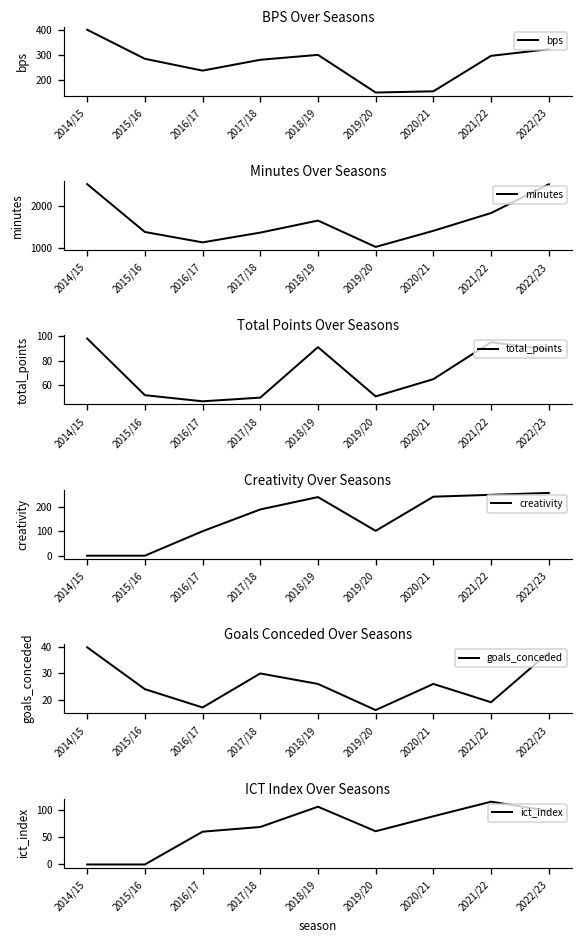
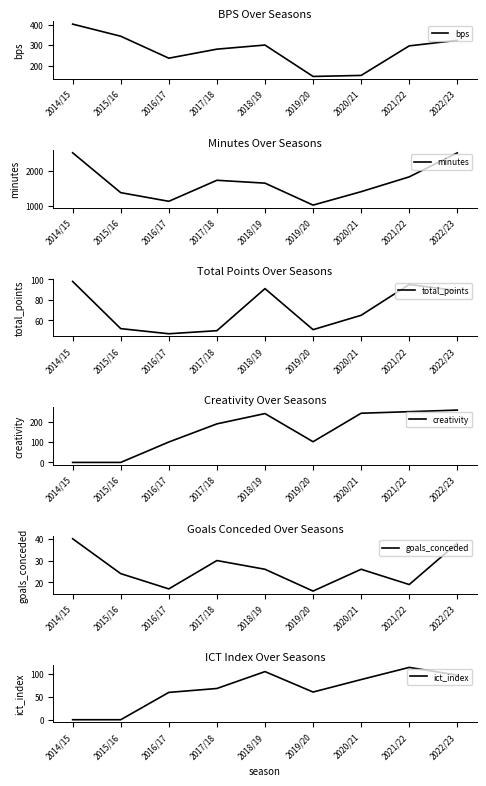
  {
    "BPS Over Seasons": {
      "2014/15": 400,
-     "2015/16": 290,
+     "2015/16": 340,
      "2016/17": 240,
      "2017/18": 280,
      "2018/19": 300,
      "2019/20": 150,
      "2020/21": 150,
      "2021/22": 300
    },
    "Minutes Over Seasons": {
      "2014/15": 2500,
      "2015/16": 1400,
      "2016/17": 1100,
-     "2017/18": 1400,
+     "2017/18": 1700,
      "2018/19": 1700,
      "2019/20": 1000,
      "2020/21": 1400,
      "2021/22": 1800,
      "2022/23": 2500
    },
    "Total Points Over Seasons": {
      "2014/15": 98,
      "2015/16": 52,
      "2016/17": 47,
      "2017/18": 50,
      "2018/19": 91,
      "2019/20": 51,
      "2020/21": 65
    },
    "Creativity Over Seasons": {
      "2014/15": 0,
      "2015/16": 0,
      "2016/17": 100,
      "2017/18": 190,
      "2018/19": 240,
      "2019/20": 100,
      "2020/21": 240,
      "2022/23": 260
    },
    "Goals Conceded Over Seasons": {
      "2014/15": 40,
      "2015/16": 24,
      "2016/17": 17,
      "2017/18": 30,
      "2018/19": 26,
      "2019/20": 16,
      "2020/21": 26,
      "2021/22": 19
    },
    "ICT Index Over Seasons": {
      "2014/15": 0,
      "2015/16": 0,
      "2016/17": 60,
      "2017/18": 70,
      "2018/19": 110,
      "2019/20": 60,
      "2020/21": 90,
      "2021/22": 110
    }
  }
